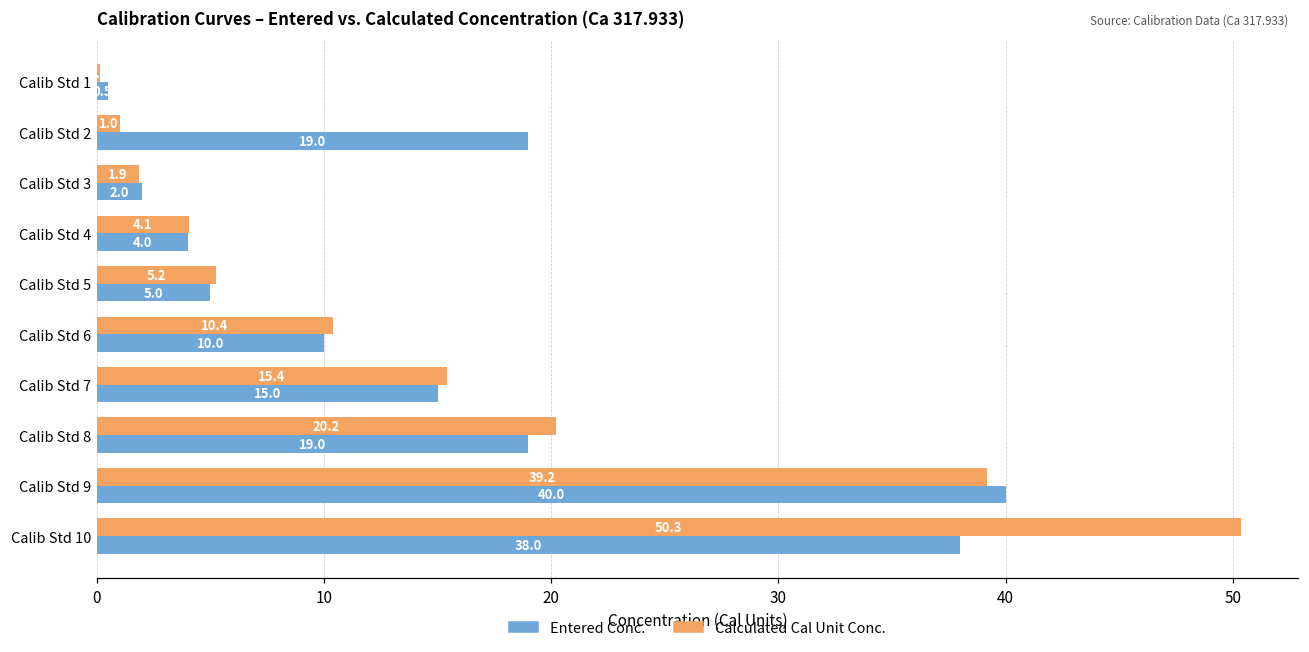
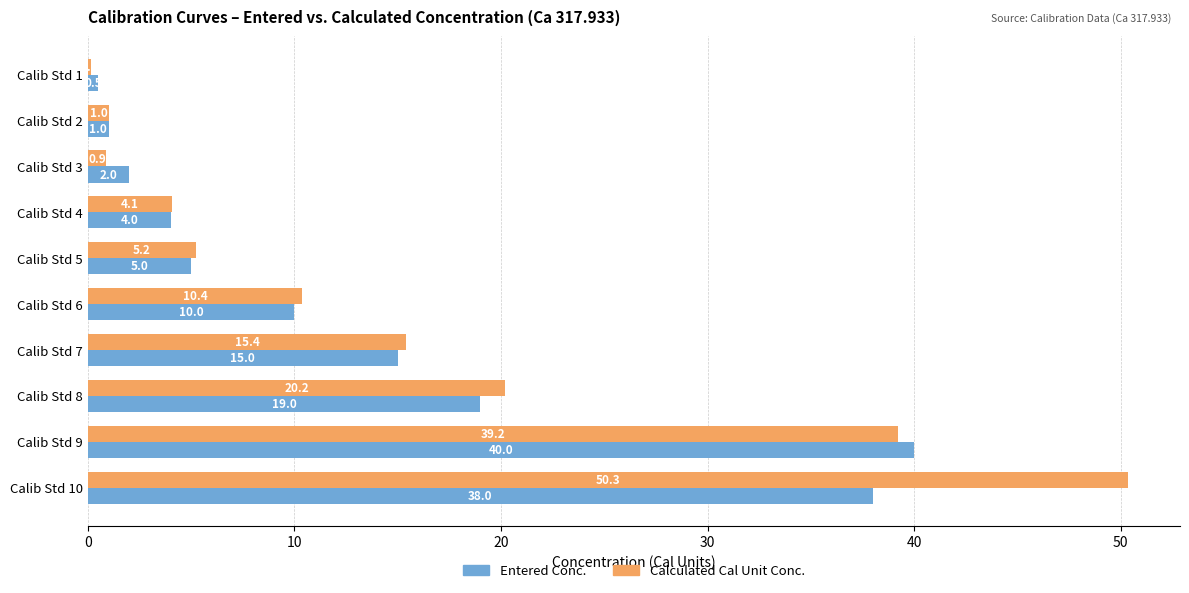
  {
    "Entered Conc.": {
      "Calib Std 1": 0.5,
-     "Calib Std 2": 19.0,
+     "Calib Std 2": 1.0,
      "Calib Std 3": 2.0,
      "Calib Std 4": 4.0,
      "Calib Std 5": 5.0,
      "Calib Std 6": 10.0,
      "Calib Std 7": 15.0,
      "Calib Std 8": 19.0,
      "Calib Std 9": 40.0,
      "Calib Std 10": 38.0
    },
    "Calculated Cal Unit Conc.": {
      "Calib Std 2": 1.0,
-     "Calib Std 3": 1.9,
+     "Calib Std 3": 0.9,
      "Calib Std 4": 4.1,
      "Calib Std 5": 5.2,
      "Calib Std 6": 10.4,
      "Calib Std 7": 15.4,
      "Calib Std 8": 20.2,
      "Calib Std 9": 39.2,
      "Calib Std 10": 50.3
    }
  }
